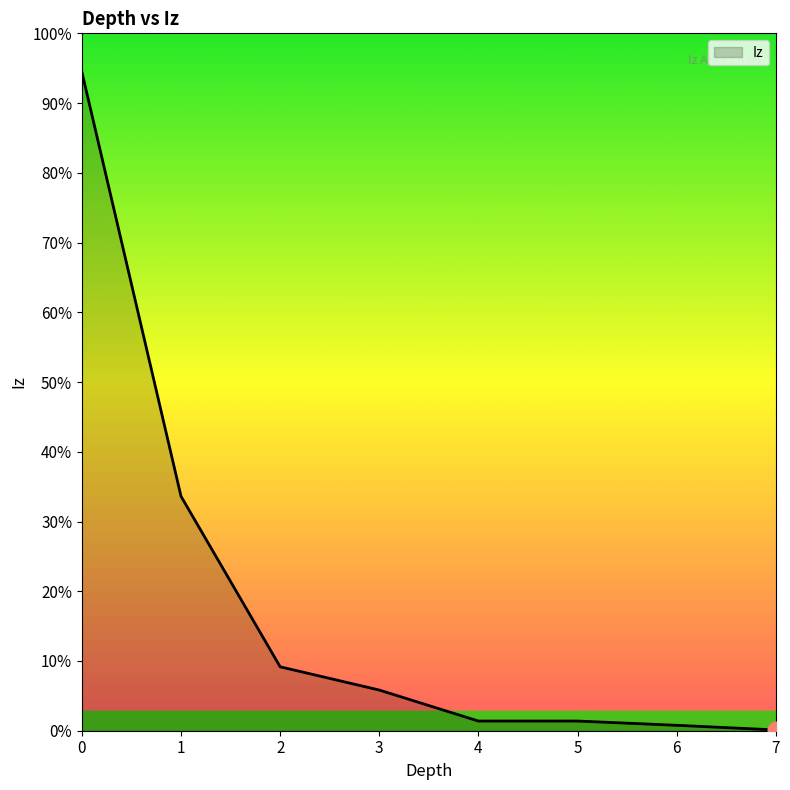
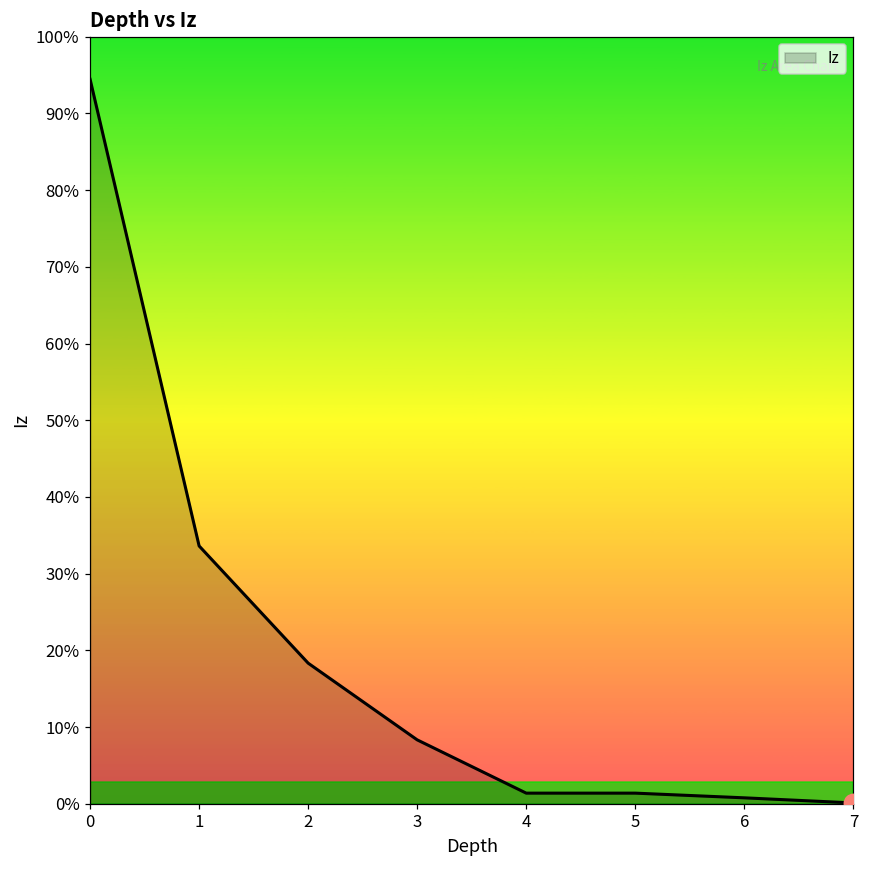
  {
    "Iz": {
      "0": "94%",
      "1": "34%",
-     "2": "9%",
-     "3": "6%"
+     "2": "18%",
+     "3": "8%"
    }
  }
